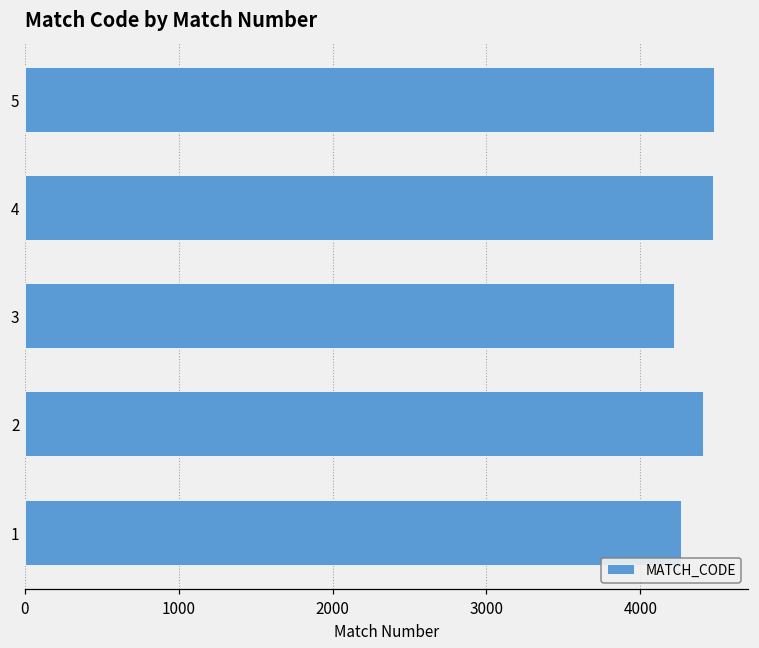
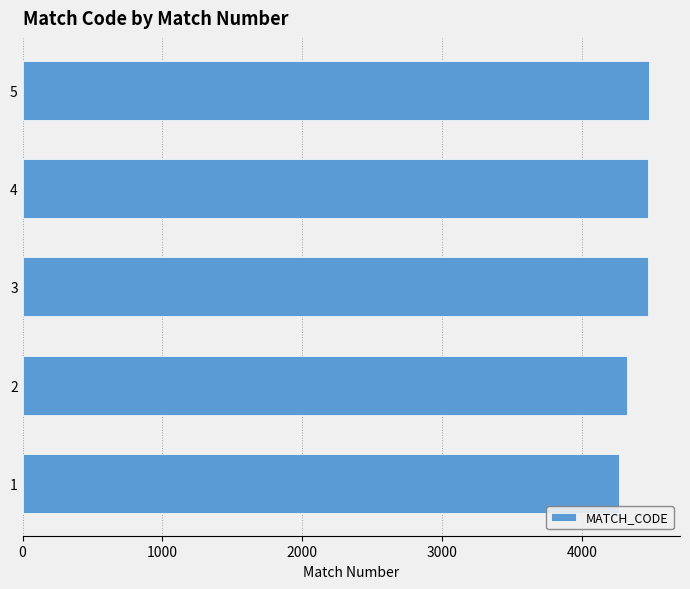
  {
    "5": 4480,
    "4": 4470,
-   "3": 4220,
-   "2": 4410,
+   "3": 4470,
+   "2": 4320,
    "1": 4270
  }
